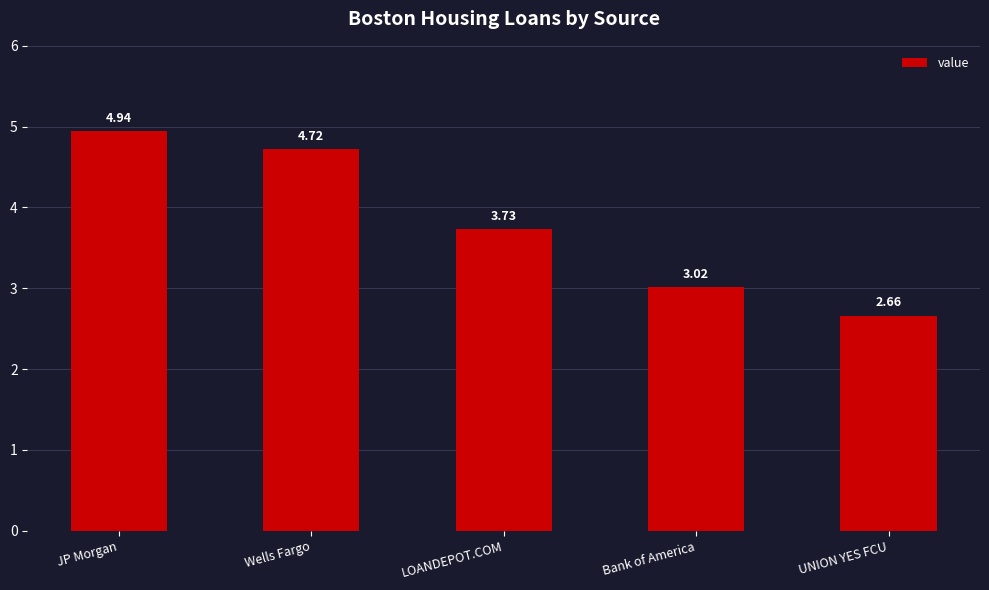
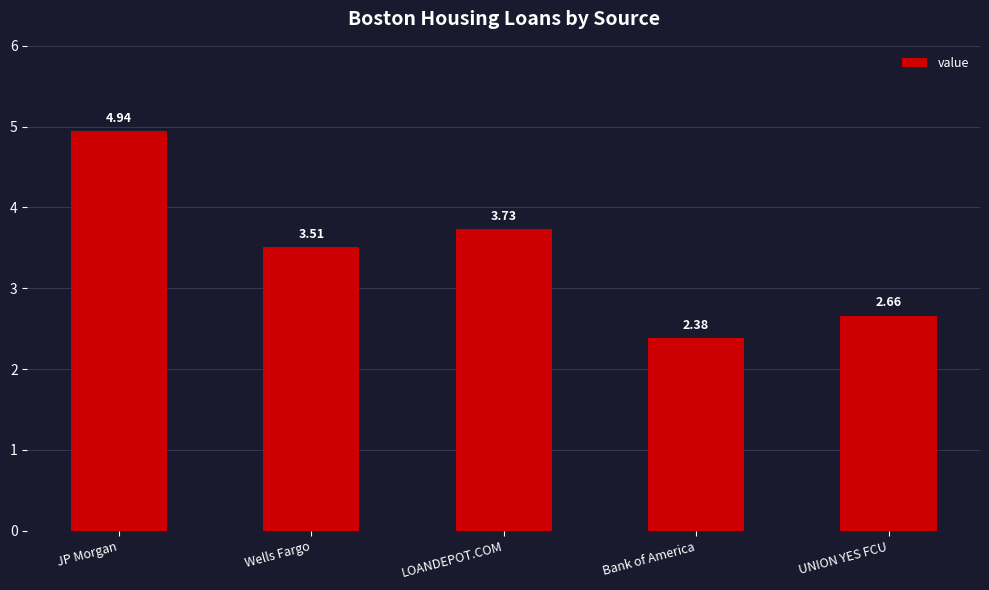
  {
    "JP Morgan": 4.94,
-   "Wells Fargo": 4.72,
+   "Wells Fargo": 3.51,
    "LOANDEPOT.COM": 3.73,
-   "Bank of America": 3.02,
+   "Bank of America": 2.38,
    "UNION YES FCU": 2.66
  }
